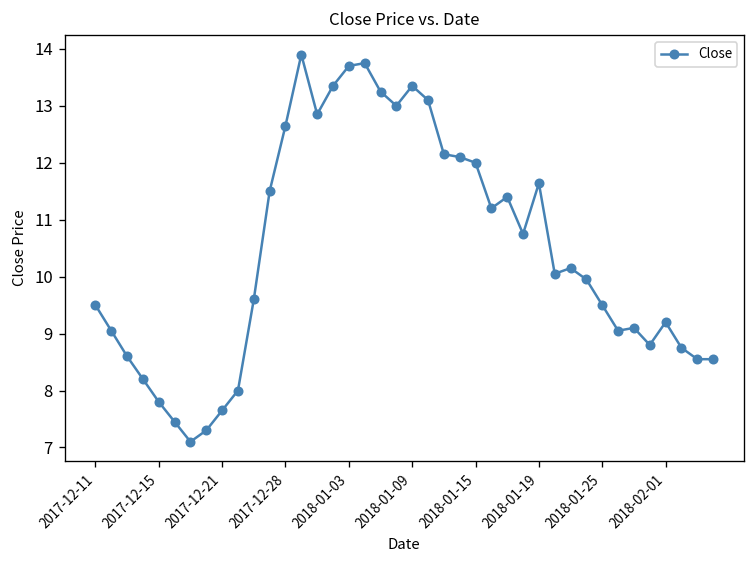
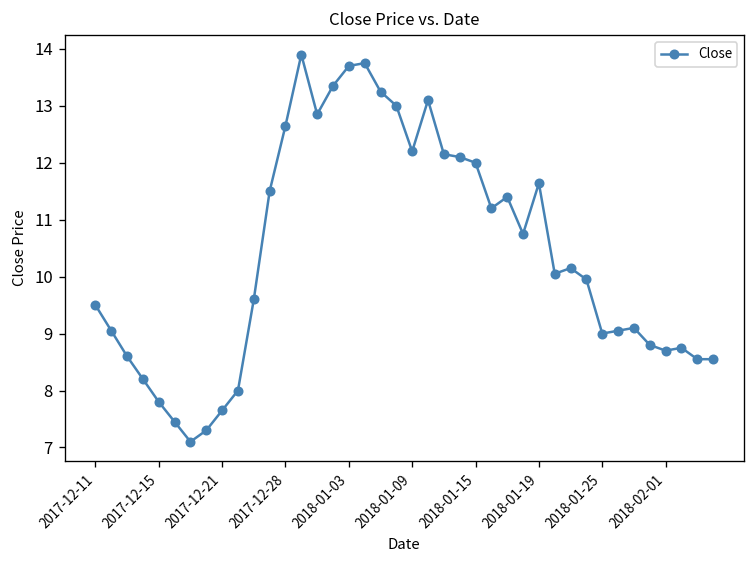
  {
    "2017-12-11": 9.5,
    "2017-12-15": 7.8,
    "2017-12-21": 7.7,
    "2017-12-28": 12.7,
    "2018-01-03": 13.7,
-   "2018-01-09": 13.4,
+   "2018-01-09": 12.2,
    "2018-01-15": 12.0,
    "2018-01-19": 11.6,
-   "2018-01-25": 9.5,
-   "2018-02-01": 9.2
+   "2018-01-25": 9.0,
+   "2018-02-01": 8.7
  }
